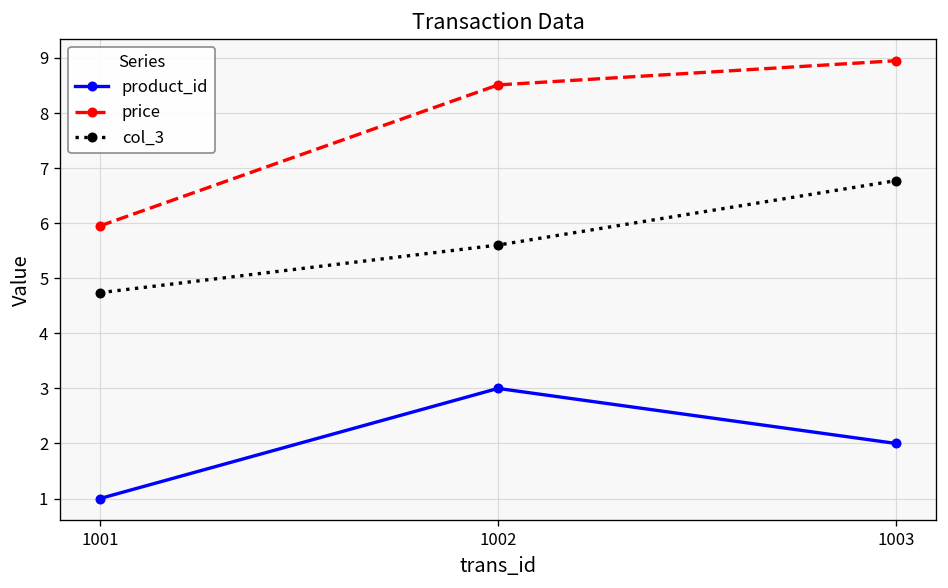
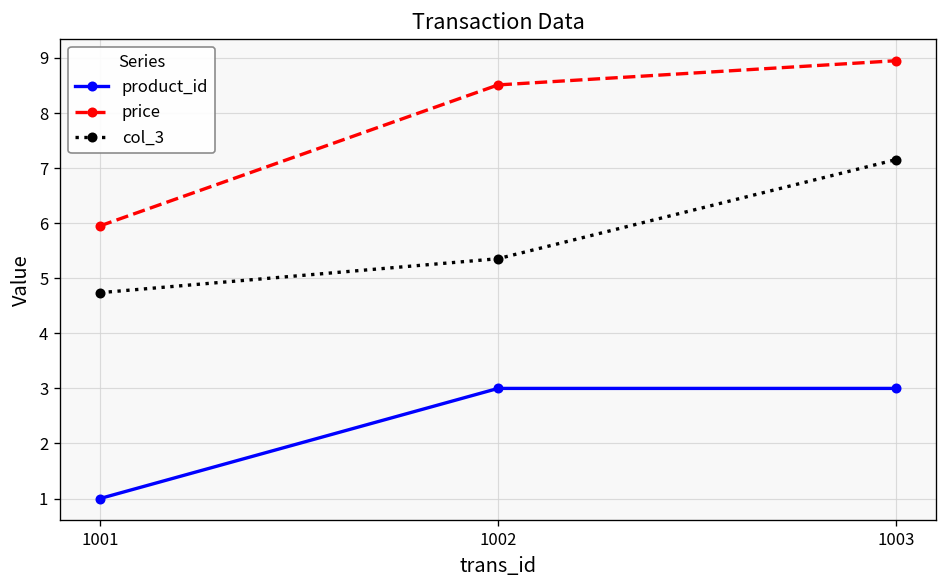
  {
    "product_id": {
      "1001": 1,
      "1002": 3,
-     "1003": 2
+     "1003": 3
    },
    "price": {
      "1001": 6.0,
      "1002": 8.5,
      "1003": 9.0
    },
    "col_3": {
      "1001": 4.7,
-     "1002": 5.6,
-     "1003": 6.8
+     "1002": 5.4,
+     "1003": 7.2
    }
  }
